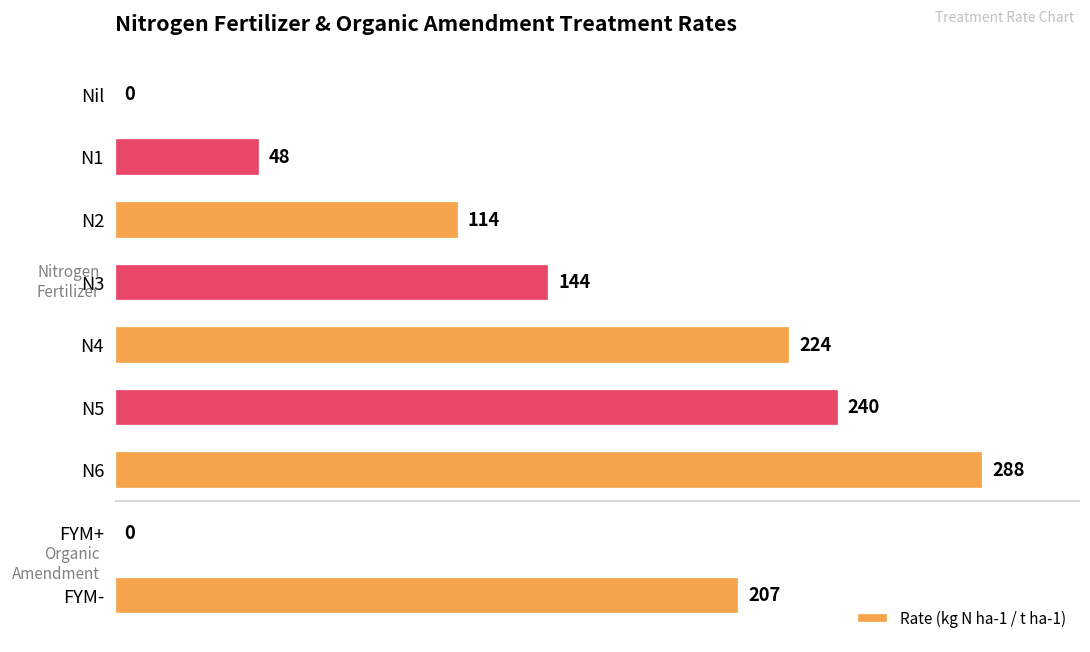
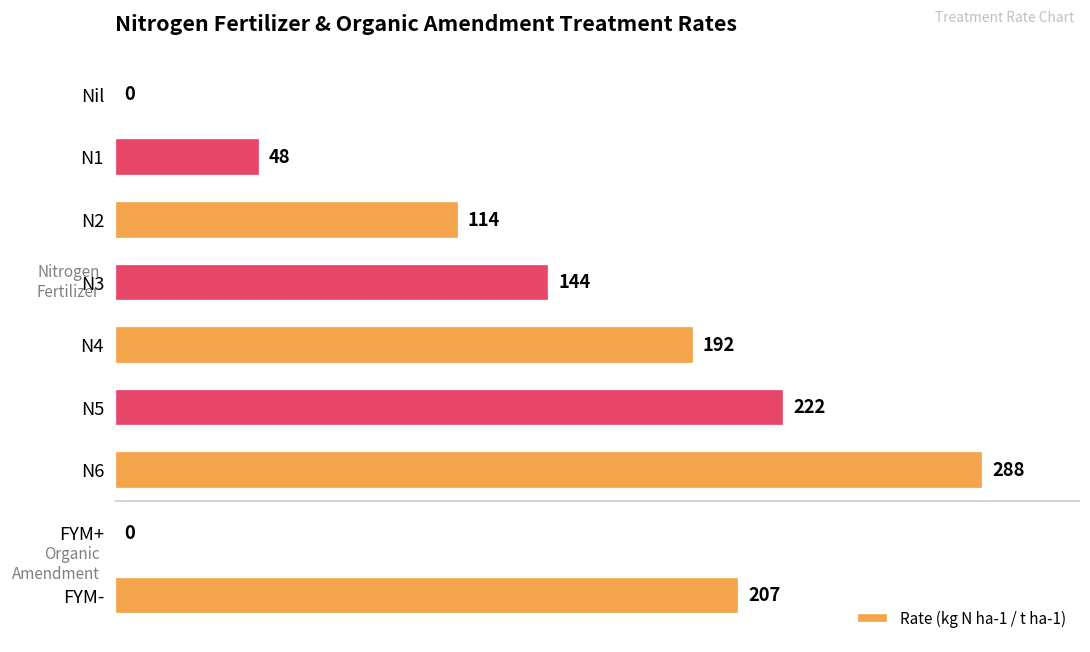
  {
    "Nil": 0,
    "N1": 48,
    "N2": 114,
    "N3": 144,
-   "N4": 224,
-   "N5": 240,
+   "N4": 192,
+   "N5": 222,
    "N6": 288,
    "FYM+": 0,
    "FYM-": 207
  }
